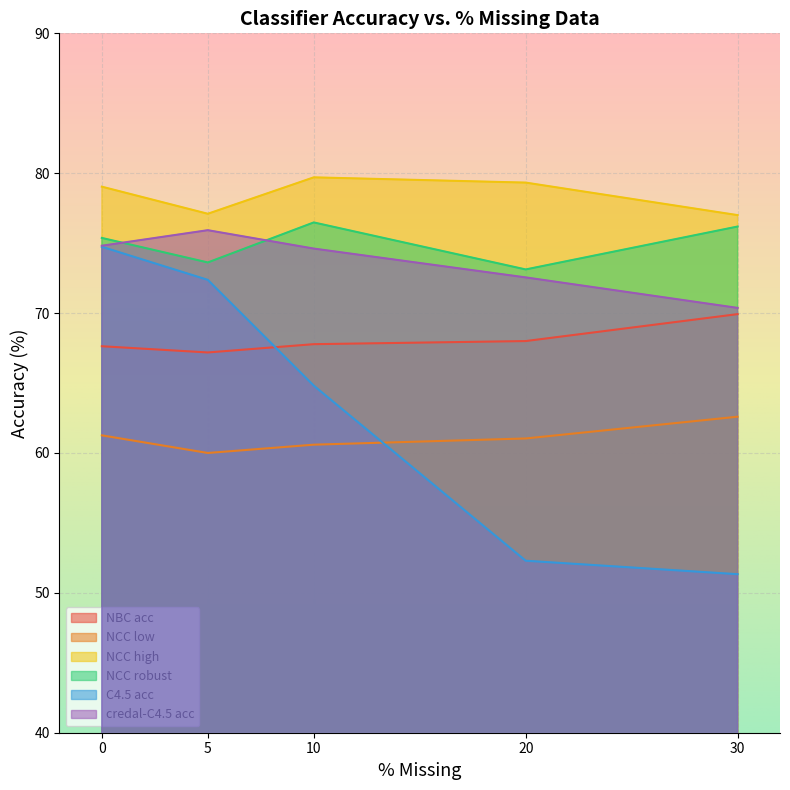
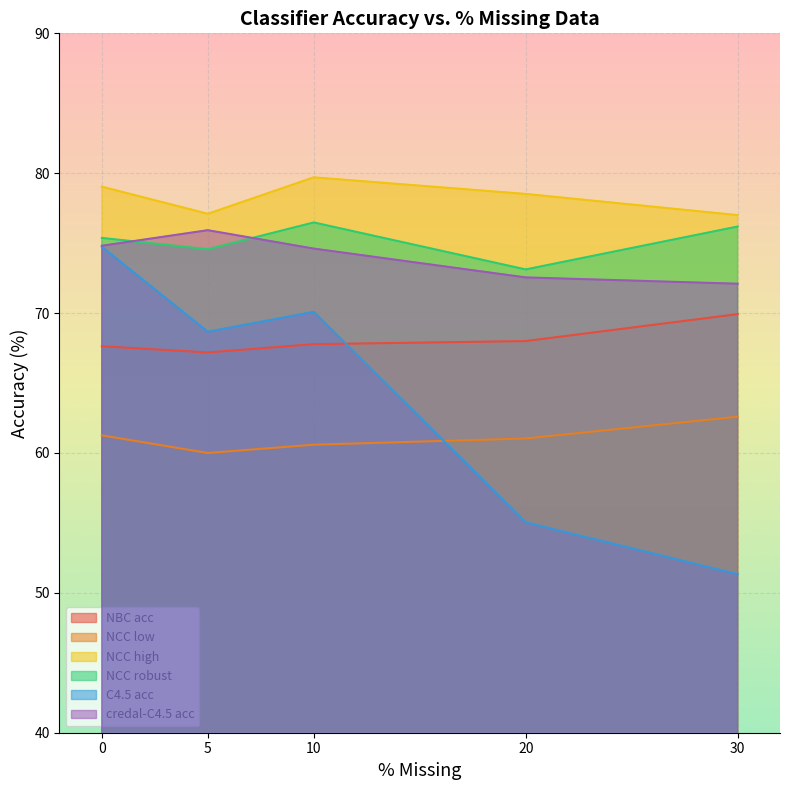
  {
    "NCC high": {
      "0": 79.0,
      "5": 77.1,
      "10": 79.7,
-     "20": 79.3,
+     "20": 78.5,
      "30": 77.0
    },
    "NCC robust": {
      "0": 75.4,
-     "5": 73.6,
+     "5": 74.6,
      "10": 76.5,
      "20": 73.1,
      "30": 76.2
    },
    "C4.5 acc": {
-     "5": 72.4,
-     "10": 64.8,
-     "20": 52.3,
+     "5": 68.7,
+     "10": 70.1,
+     "20": 55.0,
      "30": 51.3
    },
    "credal-C4.5 acc": {
      "5": 75.9,
      "10": 74.6,
      "20": 72.6,
-     "30": 70.4
+     "30": 72.1
    }
  }
